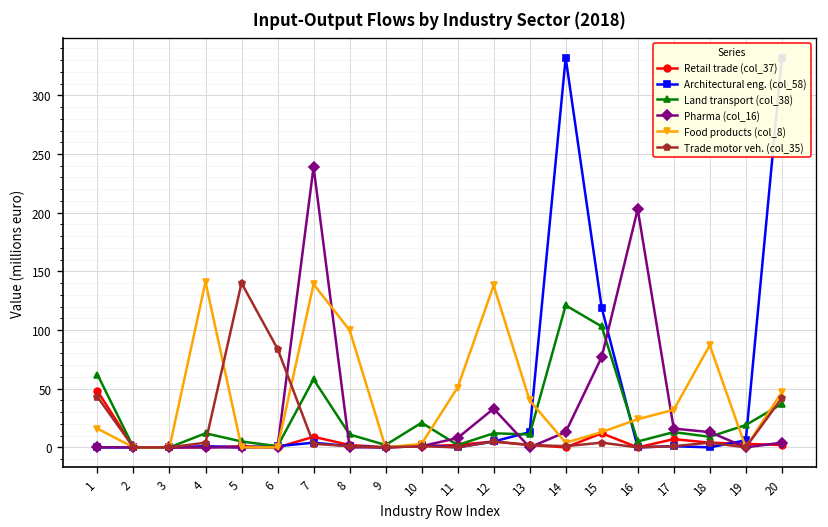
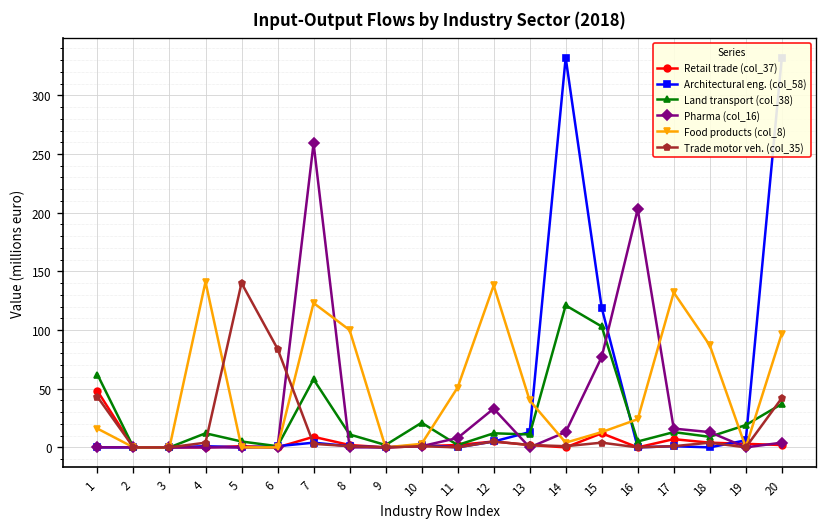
  {
    "Retail trade (col_37)": {
      "1": 50,
      "7": 10,
      "17": 10,
      "19": 0
    },
    "Architectural eng. (col_58)": {
      "14": 330,
      "15": 120,
      "18": 0,
      "19": 10
    },
    "Land transport (col_38)": {
      "1": 60,
      "4": 10,
      "5": 10,
      "7": 60,
      "8": 10,
      "10": 20,
      "12": 10,
      "14": 120,
      "15": 100,
      "16": 10,
      "17": 10,
      "18": 10,
      "19": 20,
      "20": 40
    },
    "Pharma (col_16)": {
-     "7": 240,
+     "7": 260,
      "11": 10,
      "12": 30,
      "14": 10,
      "15": 80,
      "16": 200,
      "17": 20,
      "18": 10
    },
    "Food products (col_8)": {
      "1": 20,
      "4": 140,
-     "7": 140,
+     "7": 120,
      "8": 100,
      "11": 50,
      "12": 140,
      "13": 40,
      "14": 0,
      "16": 20,
-     "17": 30,
+     "17": 130,
      "18": 90,
-     "20": 50
+     "20": 100
    },
    "Trade motor veh. (col_35)": {
      "1": 40,
      "4": 0,
      "5": 140,
      "6": 80,
      "15": 0,
      "20": 40
    }
  }
